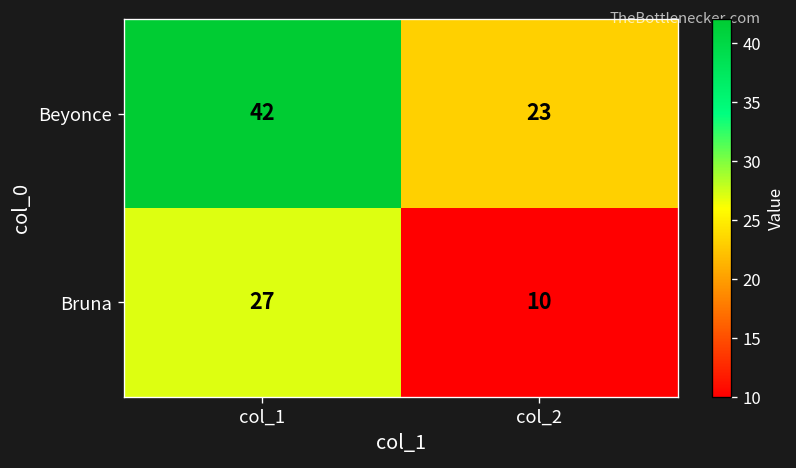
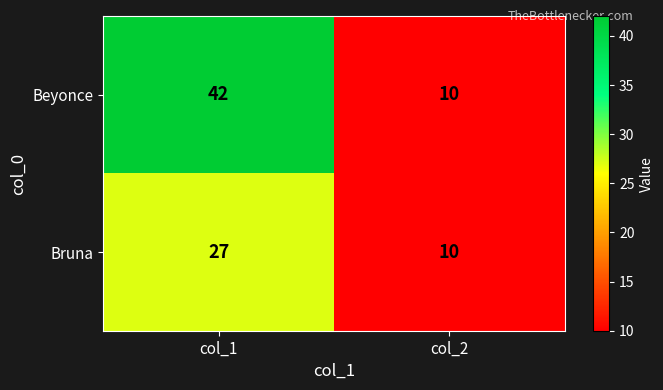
  {
    "Beyonce": {
      "col_1": 42,
-     "col_2": 23
+     "col_2": 10
    },
    "Bruna": {
      "col_1": 27,
      "col_2": 10
    }
  }
